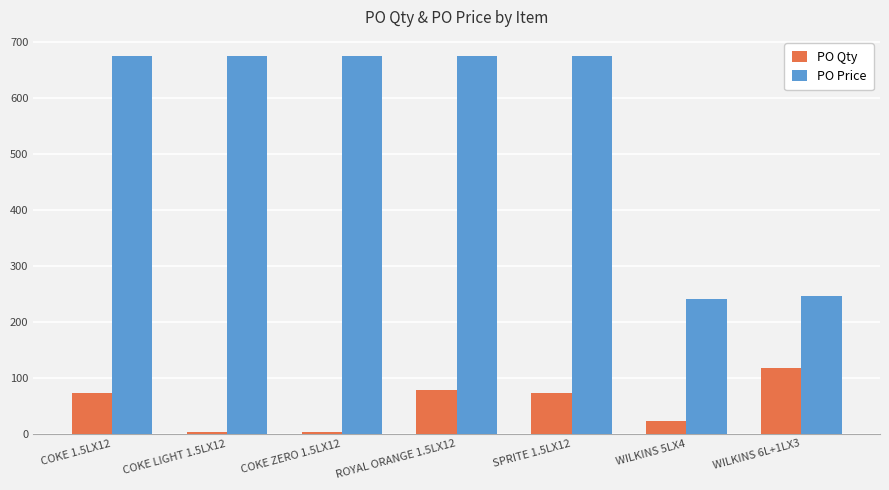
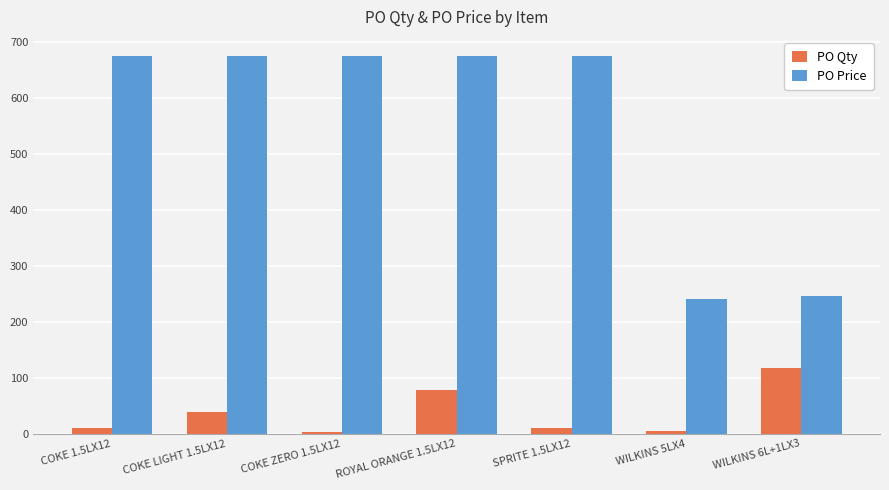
  {
    "PO Qty": {
-     "COKE 1.5LX12": 70,
-     "COKE LIGHT 1.5LX12": 0,
+     "COKE 1.5LX12": 10,
+     "COKE LIGHT 1.5LX12": 40,
      "ROYAL ORANGE 1.5LX12": 80,
-     "SPRITE 1.5LX12": 70,
-     "WILKINS 5LX4": 20,
+     "SPRITE 1.5LX12": 10,
+     "WILKINS 5LX4": 10,
      "WILKINS 6L+1LX3": 120
    },
    "PO Price": {
      "COKE 1.5LX12": 680,
      "COKE LIGHT 1.5LX12": 680,
      "COKE ZERO 1.5LX12": 680,
      "ROYAL ORANGE 1.5LX12": 680,
      "SPRITE 1.5LX12": 680,
      "WILKINS 5LX4": 240,
      "WILKINS 6L+1LX3": 250
    }
  }
